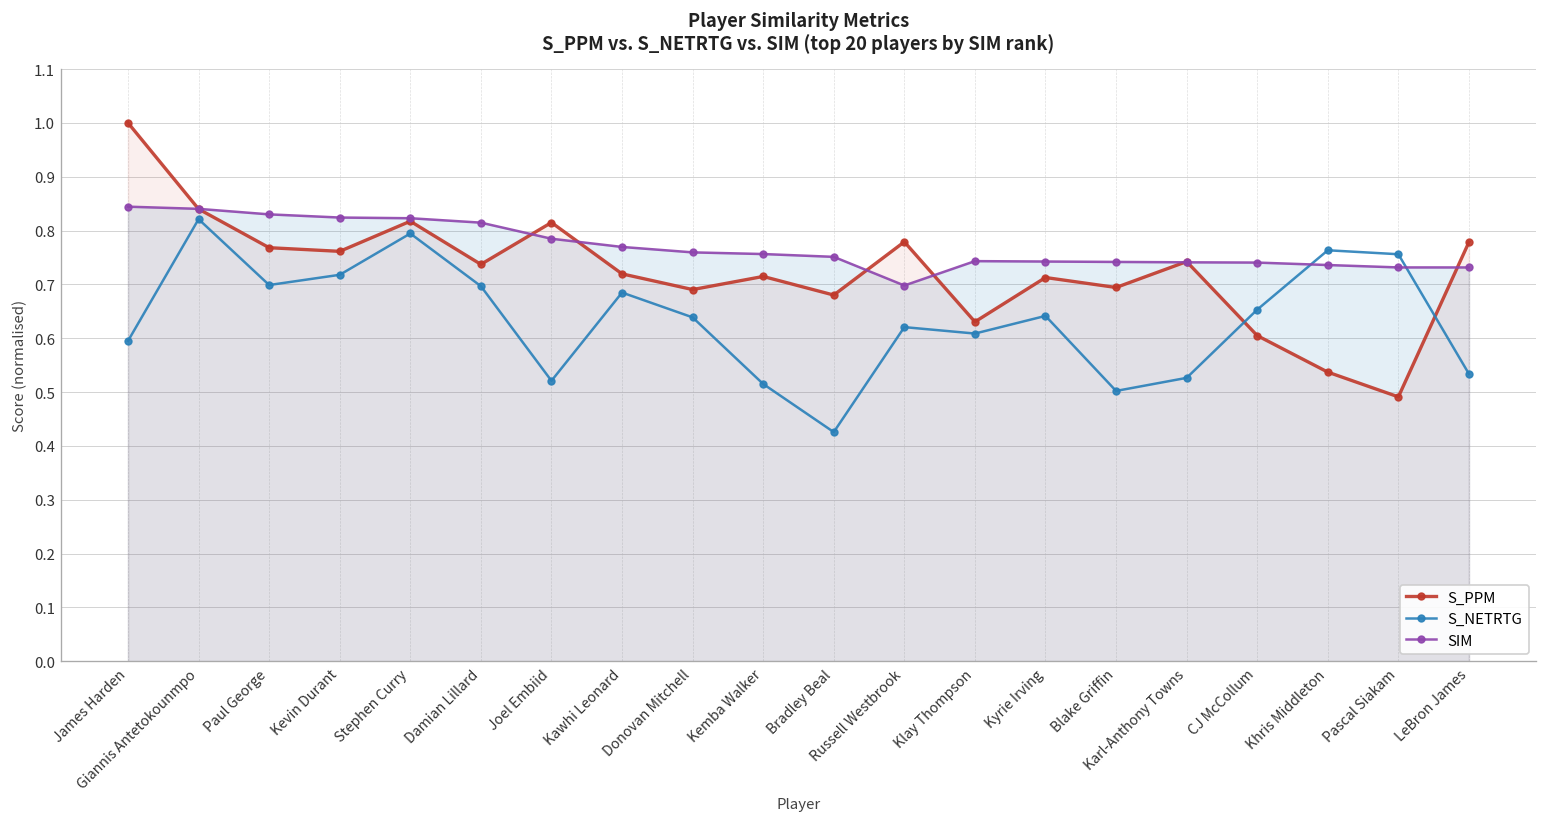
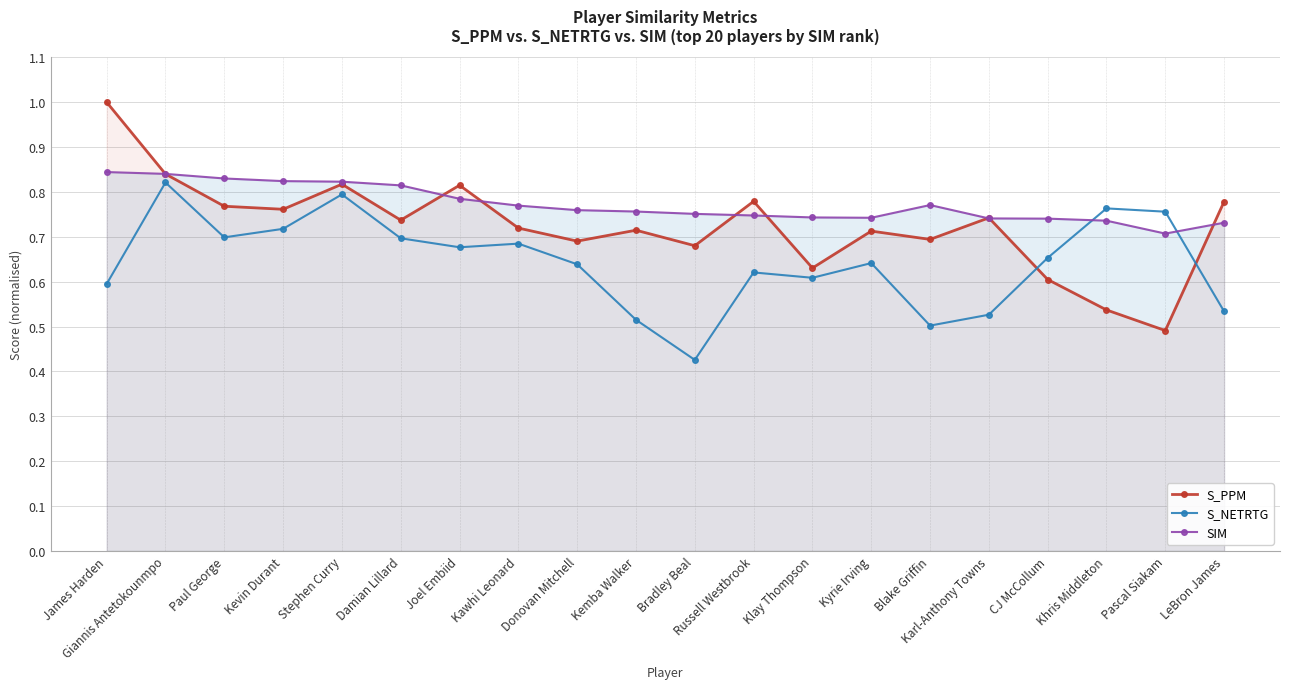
  {
    "S_PPM": {
      "James Harden": 1.00,
      "Paul George": 0.77,
      "Kevin Durant": 0.76,
      "Damian Lillard": 0.74,
      "Joel Embiid": 0.81,
      "Kawhi Leonard": 0.72,
      "Donovan Mitchell": 0.69,
      "Kemba Walker": 0.71,
      "Bradley Beal": 0.68,
      "Russell Westbrook": 0.78,
      "Klay Thompson": 0.63,
      "Kyrie Irving": 0.71,
      "Blake Griffin": 0.69,
      "CJ McCollum": 0.60,
      "Khris Middleton": 0.54,
      "Pascal Siakam": 0.49,
      "LeBron James": 0.78
    },
    "S_NETRTG": {
      "James Harden": 0.59,
      "Giannis Antetokounmpo": 0.82,
      "Paul George": 0.70,
      "Kevin Durant": 0.72,
      "Stephen Curry": 0.79,
      "Damian Lillard": 0.70,
-     "Joel Embiid": 0.52,
+     "Joel Embiid": 0.68,
      "Kawhi Leonard": 0.68,
      "Donovan Mitchell": 0.64,
      "Kemba Walker": 0.51,
      "Bradley Beal": 0.43,
      "Russell Westbrook": 0.62,
      "Klay Thompson": 0.61,
      "Kyrie Irving": 0.64,
      "Blake Griffin": 0.50,
      "Karl-Anthony Towns": 0.53,
      "CJ McCollum": 0.65,
      "Khris Middleton": 0.76,
      "Pascal Siakam": 0.76,
      "LeBron James": 0.53
    },
    "SIM": {
      "James Harden": 0.84,
      "Paul George": 0.83,
      "Kevin Durant": 0.82,
      "Damian Lillard": 0.81,
      "Joel Embiid": 0.78,
      "Kawhi Leonard": 0.77,
      "Donovan Mitchell": 0.76,
      "Kemba Walker": 0.76,
      "Bradley Beal": 0.75,
-     "Russell Westbrook": 0.70,
+     "Russell Westbrook": 0.75,
      "Klay Thompson": 0.74,
      "Kyrie Irving": 0.74,
-     "Blake Griffin": 0.74,
+     "Blake Griffin": 0.77,
      "CJ McCollum": 0.74,
      "Khris Middleton": 0.74,
-     "Pascal Siakam": 0.73,
+     "Pascal Siakam": 0.71,
      "LeBron James": 0.73
    }
  }
